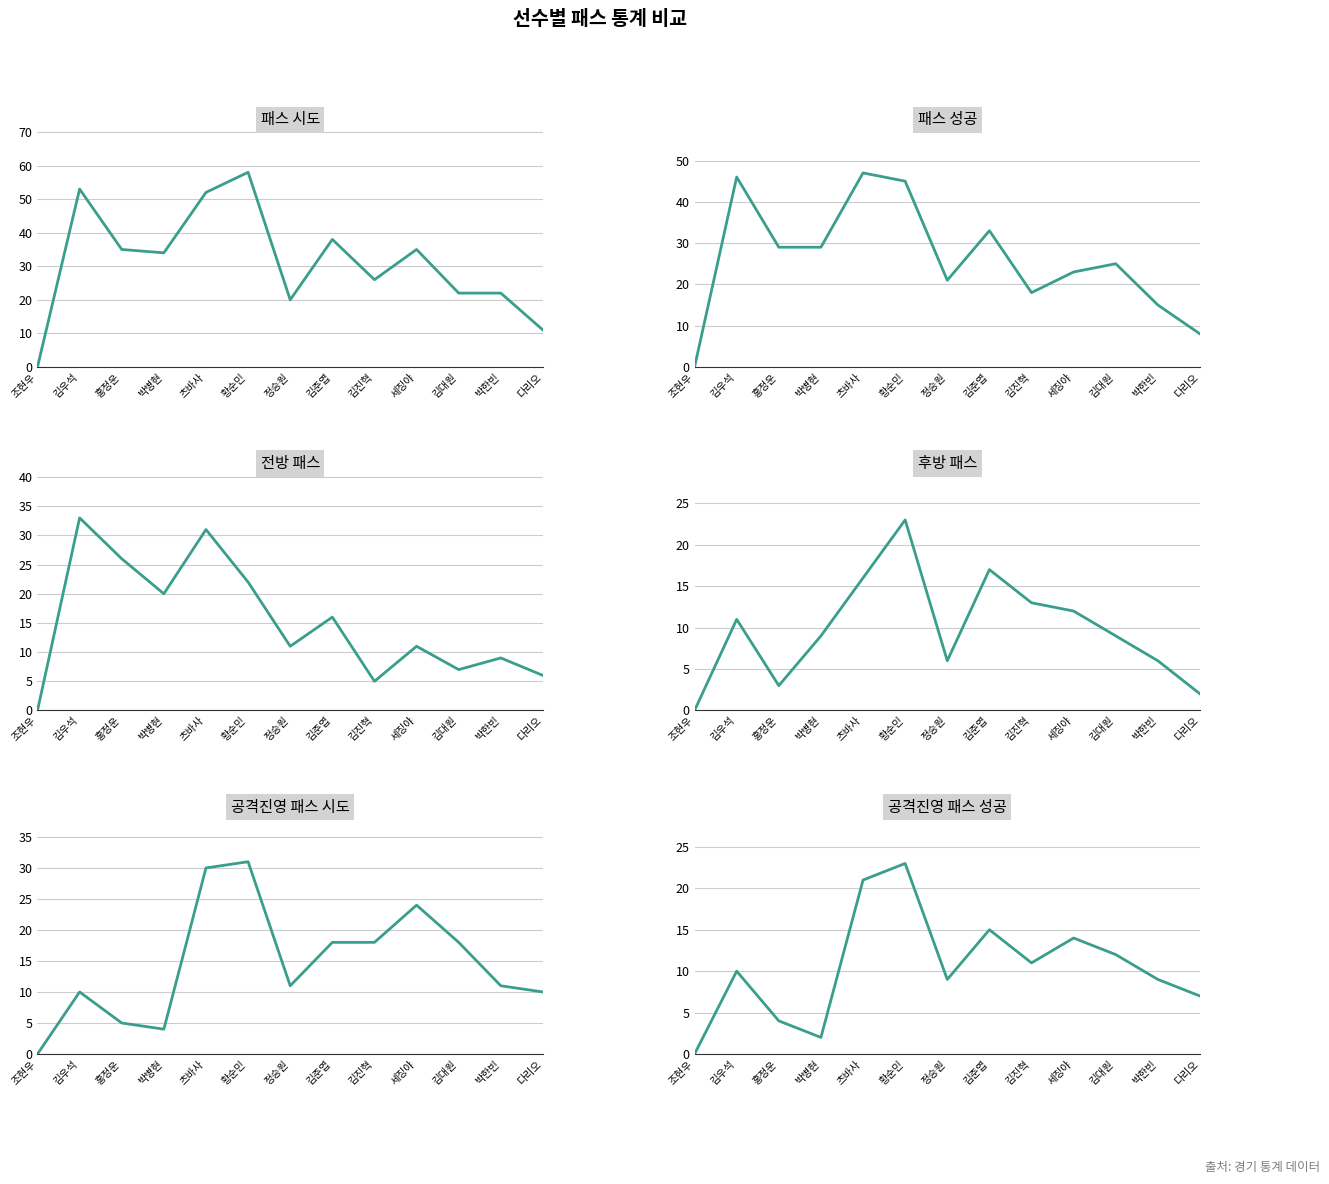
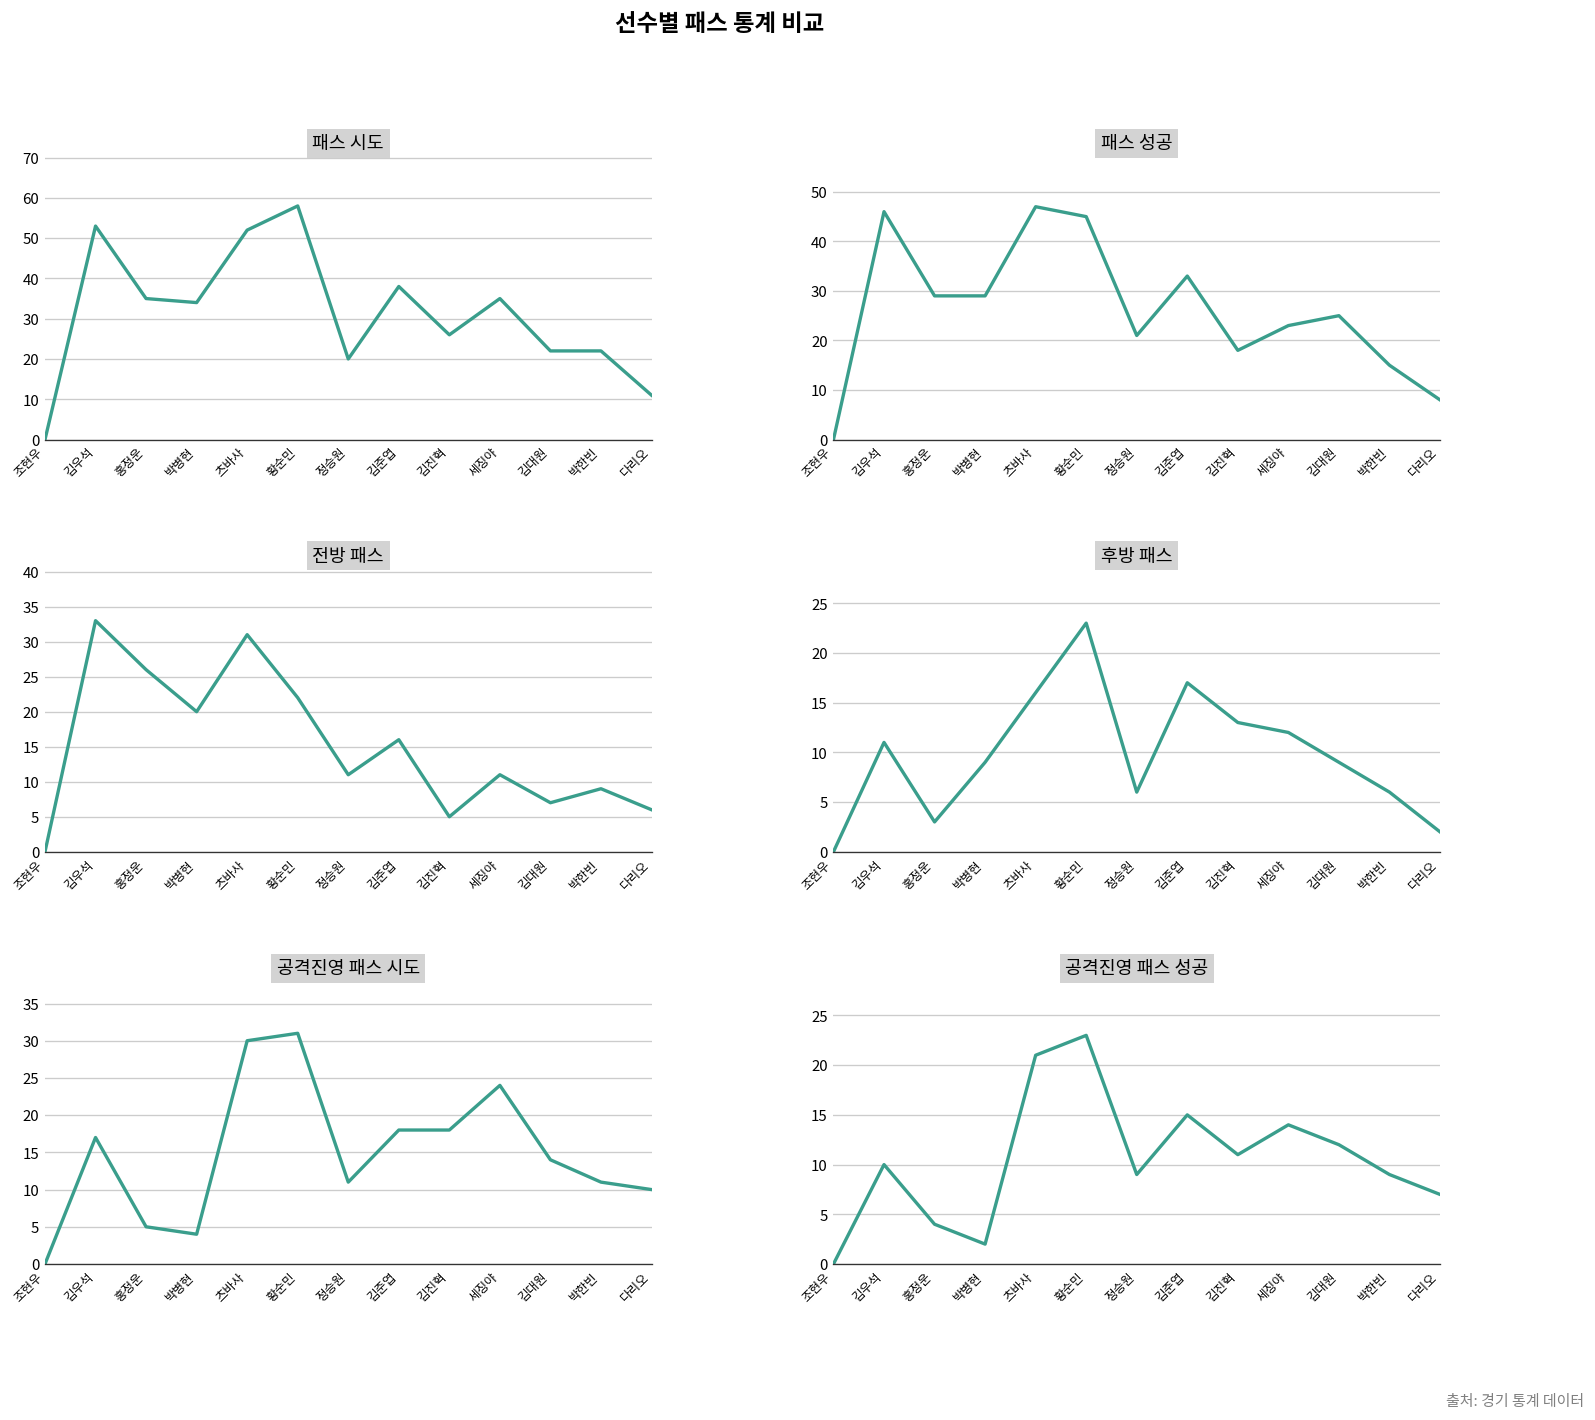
  {
    "패스 시도": {
      "조현우": 0,
      "김우석": 53,
      "홍정운": 35,
      "박병현": 34,
      "츠바사": 52,
      "황순민": 58,
      "정승원": 20,
      "김준엽": 38,
      "김진혁": 26,
      "세징야": 35,
      "김대원": 22,
      "박한빈": 22,
      "다리오": 11
    },
    "패스 성공": {
      "조현우": 0,
      "김우석": 46,
      "홍정운": 29,
      "박병현": 29,
      "츠바사": 47,
      "황순민": 45,
      "정승원": 21,
      "김준엽": 33,
      "김진혁": 18,
      "세징야": 23,
      "김대원": 25,
      "박한빈": 15,
      "다리오": 8
    },
    "전방 패스": {
      "조현우": 0,
      "김우석": 33,
      "홍정운": 26,
      "박병현": 20,
      "츠바사": 31,
      "황순민": 22,
      "정승원": 11,
      "김준엽": 16,
      "김진혁": 5,
      "세징야": 11,
      "김대원": 7,
      "박한빈": 9,
      "다리오": 6
    },
    "후방 패스": {
      "조현우": 0,
      "김우석": 11,
      "홍정운": 3,
      "박병현": 9,
      "츠바사": 16,
      "황순민": 23,
      "정승원": 6,
      "김준엽": 17,
      "김진혁": 13,
      "세징야": 12,
      "김대원": 9,
      "박한빈": 6,
      "다리오": 2
    },
    "공격진영 패스 시도": {
      "조현우": 0,
-     "김우석": 10,
+     "김우석": 17,
      "홍정운": 5,
      "박병현": 4,
      "츠바사": 30,
      "황순민": 31,
      "정승원": 11,
      "김준엽": 18,
      "김진혁": 18,
      "세징야": 24,
-     "김대원": 18,
+     "김대원": 14,
      "박한빈": 11,
      "다리오": 10
    },
    "공격진영 패스 성공": {
      "조현우": 0,
      "김우석": 10,
      "홍정운": 4,
      "박병현": 2,
      "츠바사": 21,
      "황순민": 23,
      "정승원": 9,
      "김준엽": 15,
      "김진혁": 11,
      "세징야": 14,
      "김대원": 12,
      "박한빈": 9,
      "다리오": 7
    }
  }
